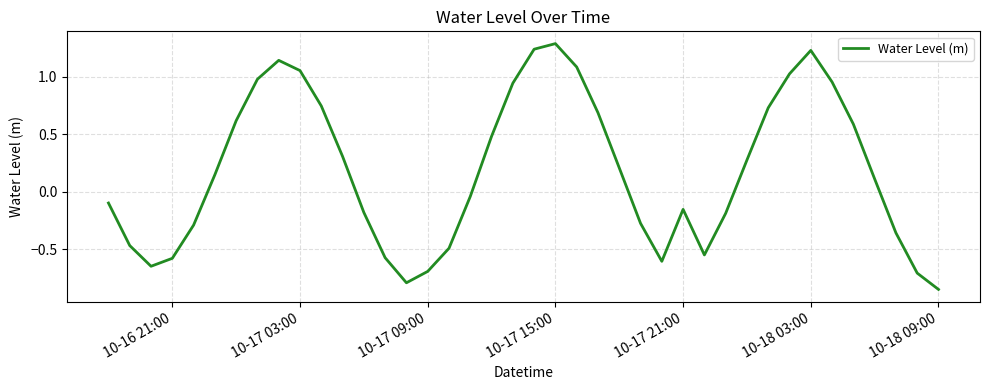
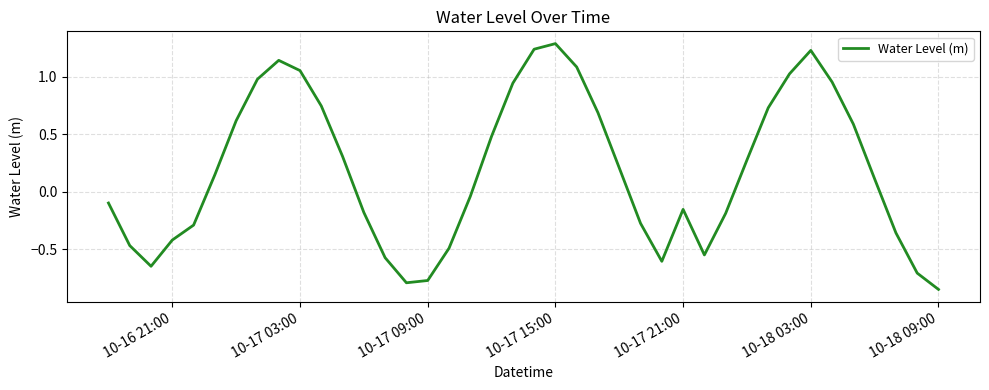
  {
-   "10-16 21:00": -0.58,
+   "10-16 21:00": -0.42,
    "10-17 03:00": 1.06,
-   "10-17 09:00": -0.69,
+   "10-17 09:00": -0.77,
    "10-17 15:00": 1.29,
    "10-17 21:00": -0.15,
    "10-18 03:00": 1.23,
    "10-18 09:00": -0.85
  }
